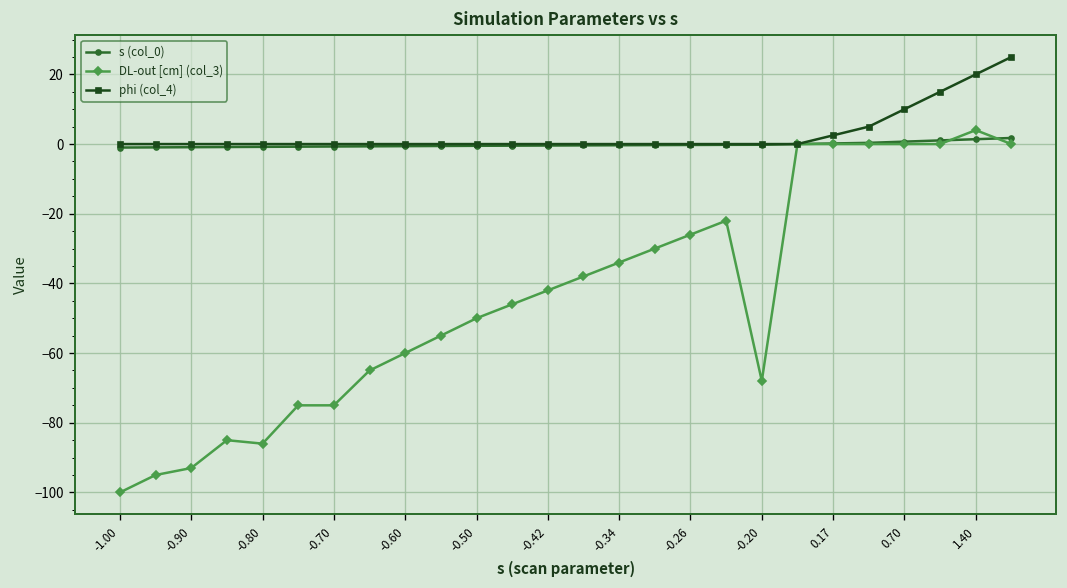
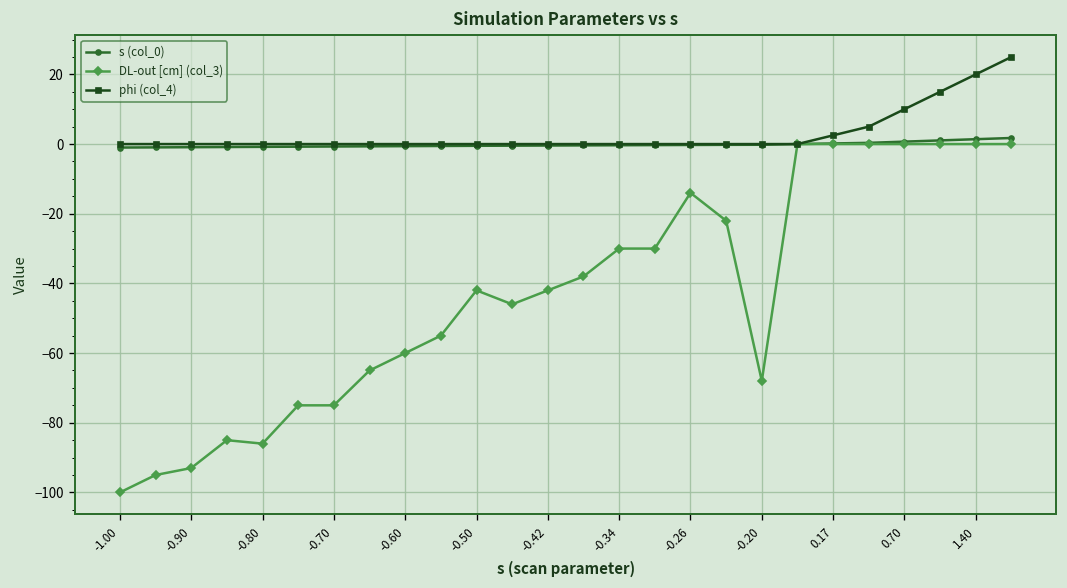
  {
    "DL-out [cm] (col_3)": {
      "-1.00": -100,
      "-0.90": -93,
      "-0.80": -86,
      "-0.70": -75,
      "-0.60": -60,
-     "-0.50": -50,
+     "-0.50": -42,
      "-0.42": -42,
-     "-0.34": -34,
-     "-0.26": -26,
+     "-0.34": -30,
+     "-0.26": -14,
      "-0.20": -68,
-     "1.40": 4
+     "1.40": 0
    }
  }
